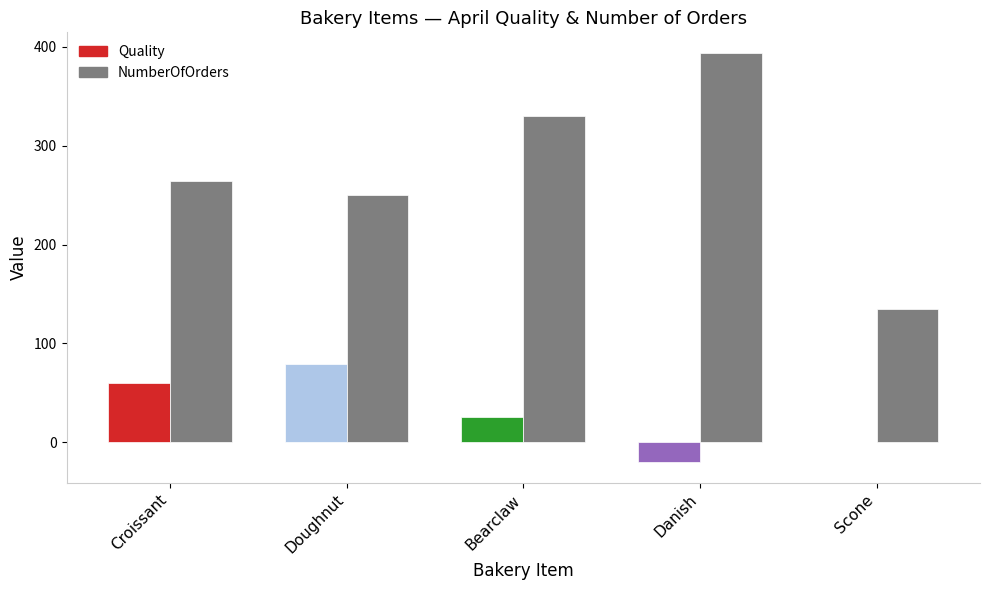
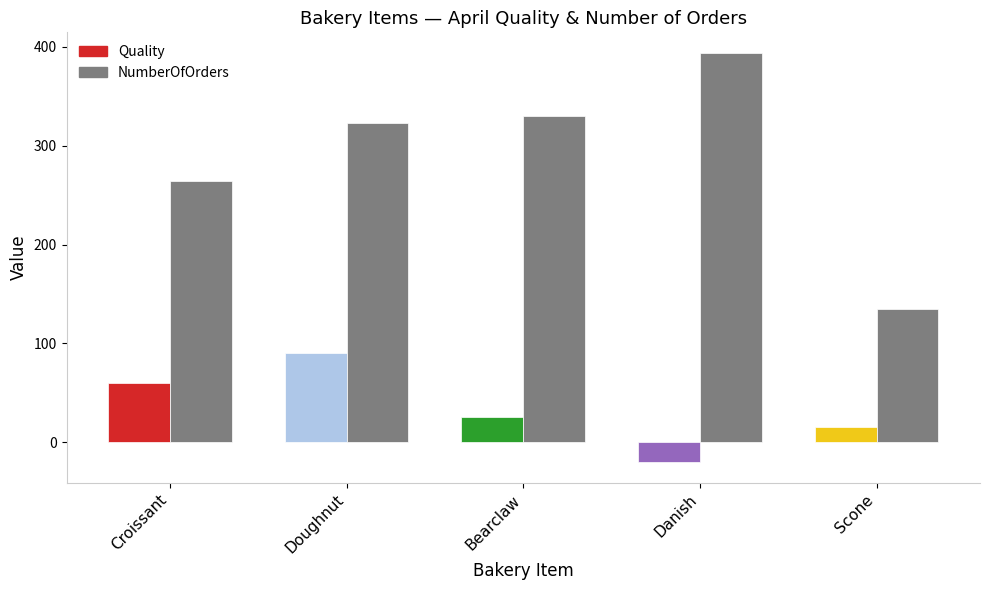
  {
    "Quality": {
      "Croissant": 60,
-     "Doughnut": 80,
+     "Doughnut": 90,
      "Bearclaw": 30,
      "Danish": -20,
-     "Scone": 0
+     "Scone": 20
    },
    "NumberOfOrders": {
      "Croissant": 260,
-     "Doughnut": 250,
+     "Doughnut": 320,
      "Bearclaw": 330,
      "Danish": 390,
      "Scone": 140
    }
  }
